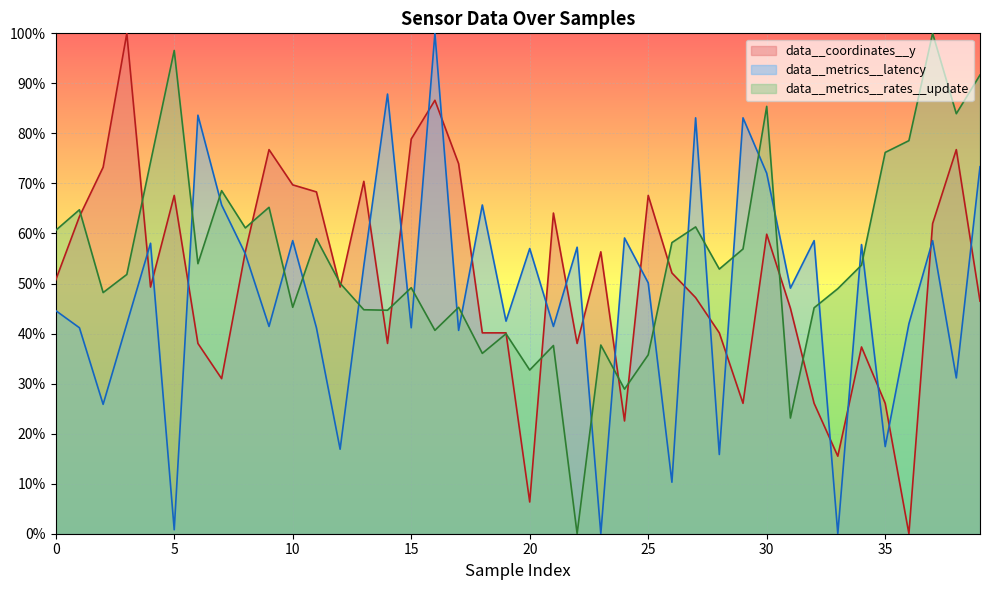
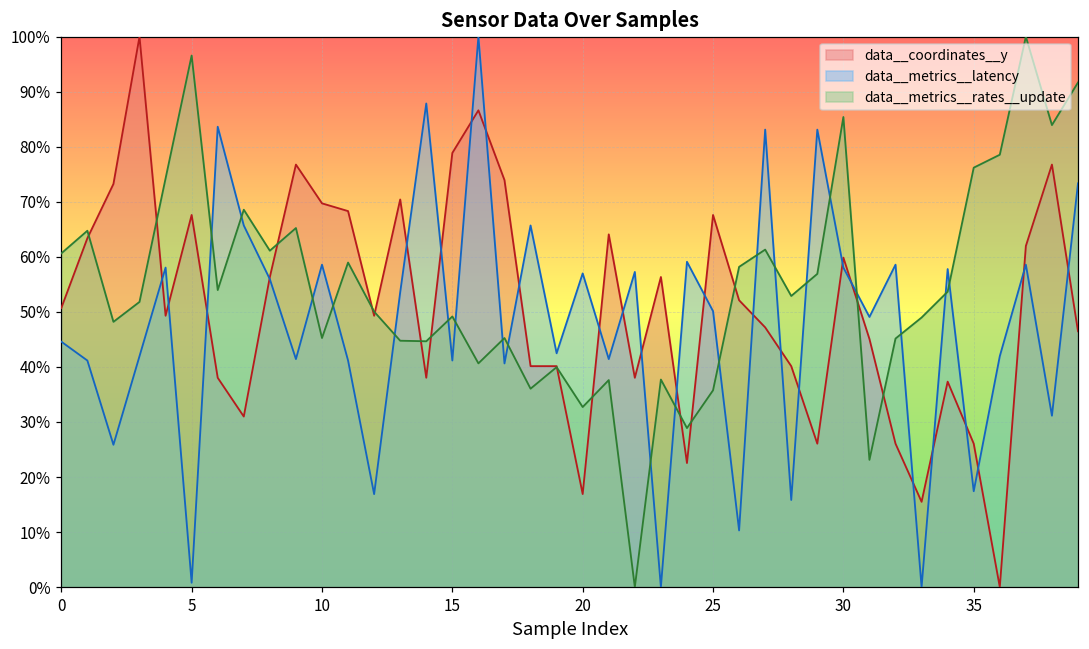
  {
    "data__coordinates__y": {
      "0": "51%",
      "5": "68%",
      "10": "70%",
      "15": "79%",
-     "20": "6%",
+     "20": "17%",
      "25": "68%",
      "30": "60%",
      "35": "26%"
    },
    "data__metrics__latency": {
      "0": "45%",
      "5": "1%",
      "10": "59%",
      "15": "41%",
      "20": "57%",
      "25": "50%",
-     "30": "72%",
+     "30": "58%",
      "35": "17%"
    },
    "data__metrics__rates__update": {
      "0": "61%",
      "5": "97%",
      "10": "45%",
      "15": "49%",
      "20": "33%",
      "25": "36%",
      "30": "85%",
      "35": "76%"
    }
  }
